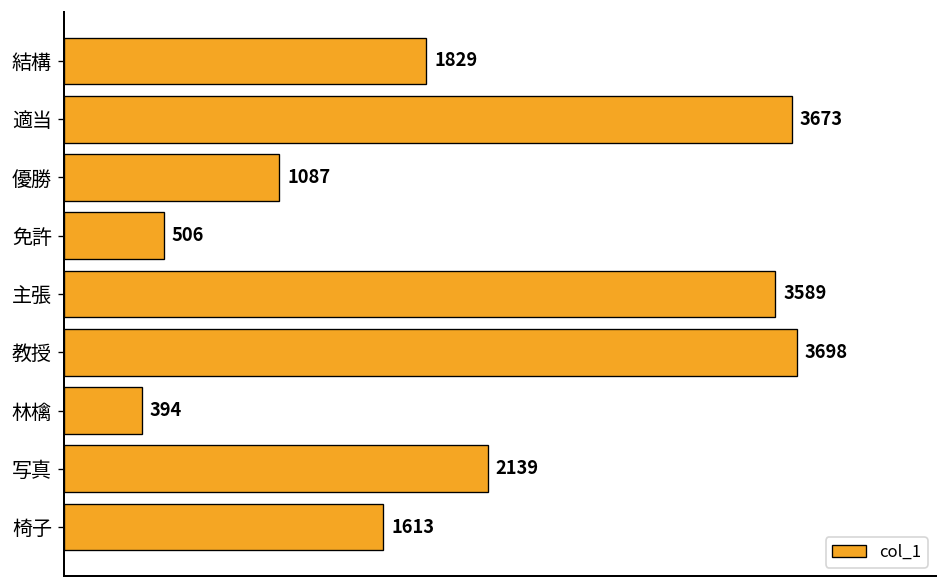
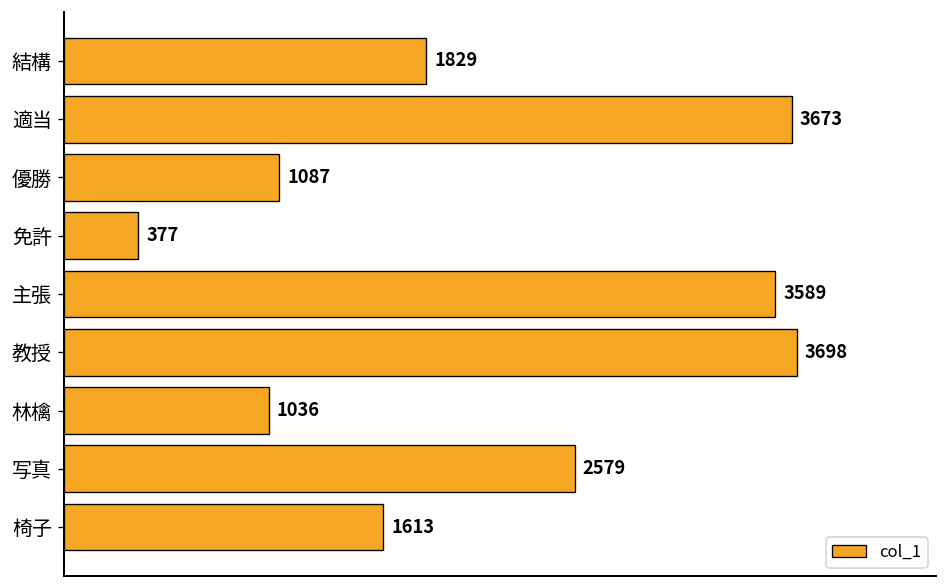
  {
    "結構": 1829,
    "適当": 3673,
    "優勝": 1087,
-   "免許": 506,
+   "免許": 377,
    "主張": 3589,
    "教授": 3698,
-   "林檎": 394,
-   "写真": 2139,
+   "林檎": 1036,
+   "写真": 2579,
    "椅子": 1613
  }
